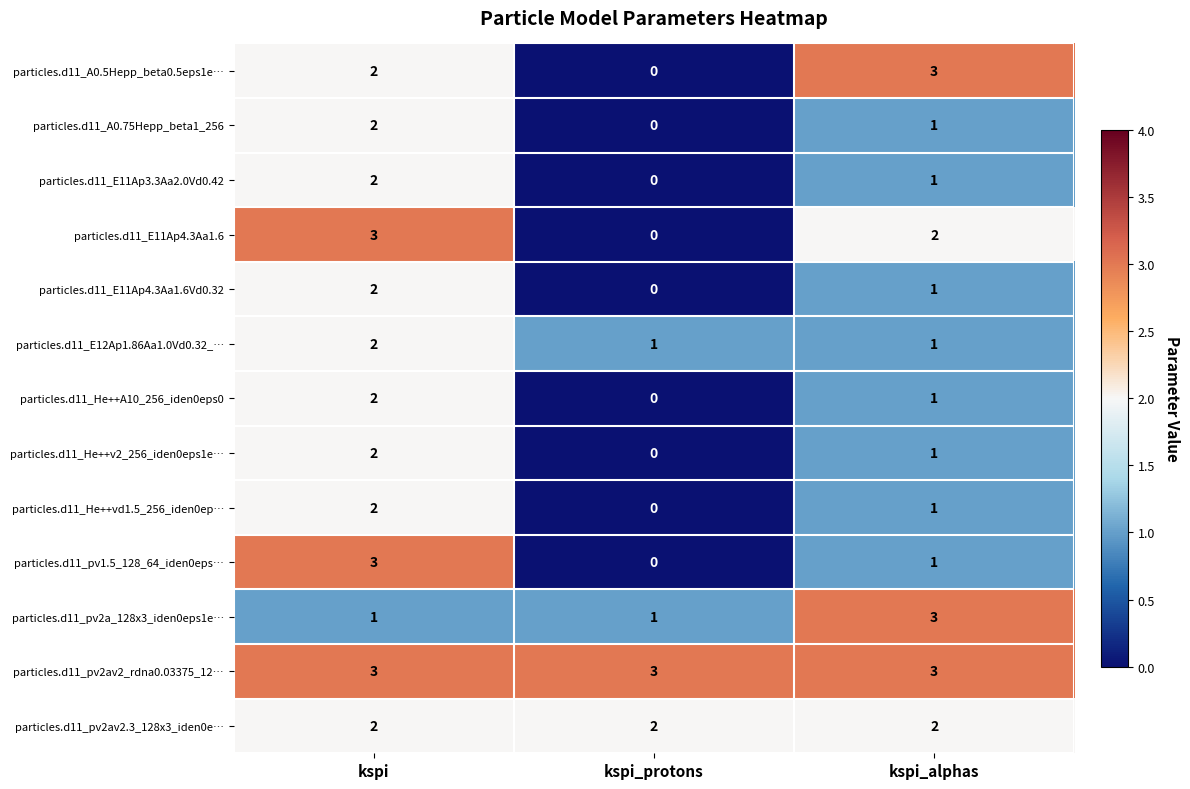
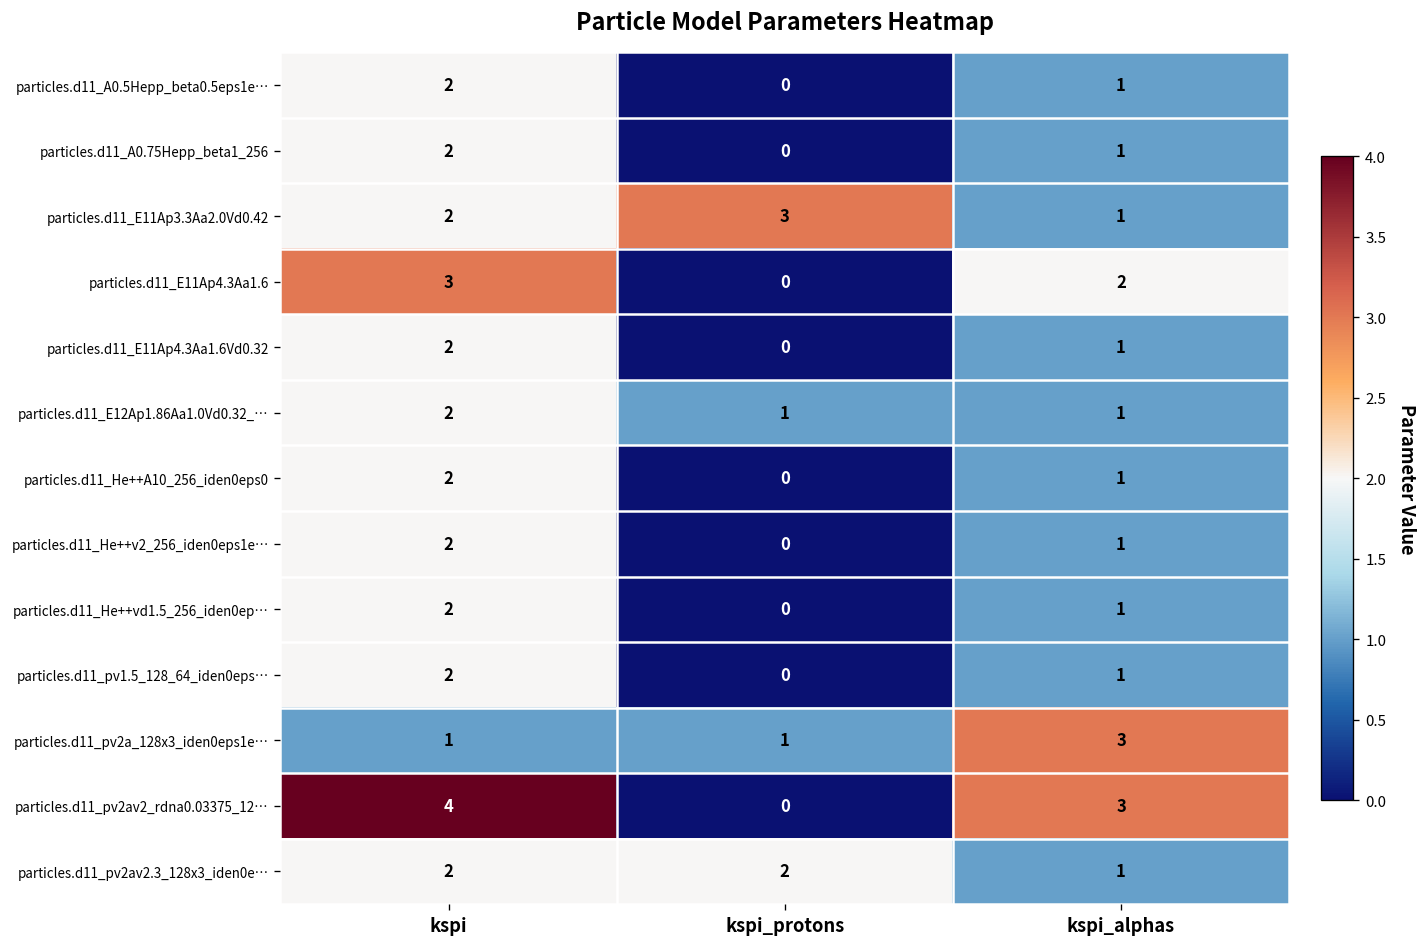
  {
    "particles.d11_A0.5Hepp_beta0.5eps1e…": {
      "kspi": 2,
      "kspi_protons": 0,
-     "kspi_alphas": 3
+     "kspi_alphas": 1
    },
    "particles.d11_A0.75Hepp_beta1_256": {
      "kspi": 2,
      "kspi_protons": 0,
      "kspi_alphas": 1
    },
    "particles.d11_E11Ap3.3Aa2.0Vd0.42": {
      "kspi": 2,
-     "kspi_protons": 0,
+     "kspi_protons": 3,
      "kspi_alphas": 1
    },
    "particles.d11_E11Ap4.3Aa1.6": {
      "kspi": 3,
      "kspi_protons": 0,
      "kspi_alphas": 2
    },
    "particles.d11_E11Ap4.3Aa1.6Vd0.32": {
      "kspi": 2,
      "kspi_protons": 0,
      "kspi_alphas": 1
    },
    "particles.d11_E12Ap1.86Aa1.0Vd0.32_…": {
      "kspi": 2,
      "kspi_protons": 1,
      "kspi_alphas": 1
    },
    "particles.d11_He++A10_256_iden0eps0": {
      "kspi": 2,
      "kspi_protons": 0,
      "kspi_alphas": 1
    },
    "particles.d11_He++v2_256_iden0eps1e…": {
      "kspi": 2,
      "kspi_protons": 0,
      "kspi_alphas": 1
    },
    "particles.d11_He++vd1.5_256_iden0ep…": {
      "kspi": 2,
      "kspi_protons": 0,
      "kspi_alphas": 1
    },
    "particles.d11_pv1.5_128_64_iden0eps…": {
-     "kspi": 3,
+     "kspi": 2,
      "kspi_protons": 0,
      "kspi_alphas": 1
    },
    "particles.d11_pv2a_128x3_iden0eps1e…": {
      "kspi": 1,
      "kspi_protons": 1,
      "kspi_alphas": 3
    },
    "particles.d11_pv2av2_rdna0.03375_12…": {
-     "kspi": 3,
-     "kspi_protons": 3,
+     "kspi": 4,
+     "kspi_protons": 0,
      "kspi_alphas": 3
    },
    "particles.d11_pv2av2.3_128x3_iden0e…": {
      "kspi": 2,
      "kspi_protons": 2,
-     "kspi_alphas": 2
+     "kspi_alphas": 1
    }
  }
